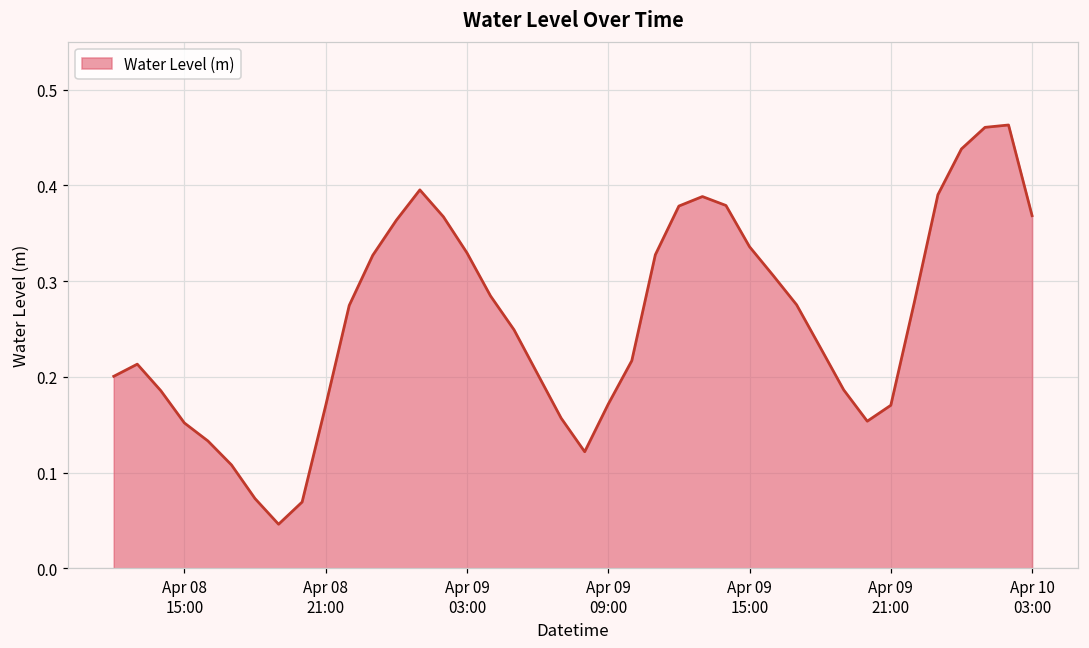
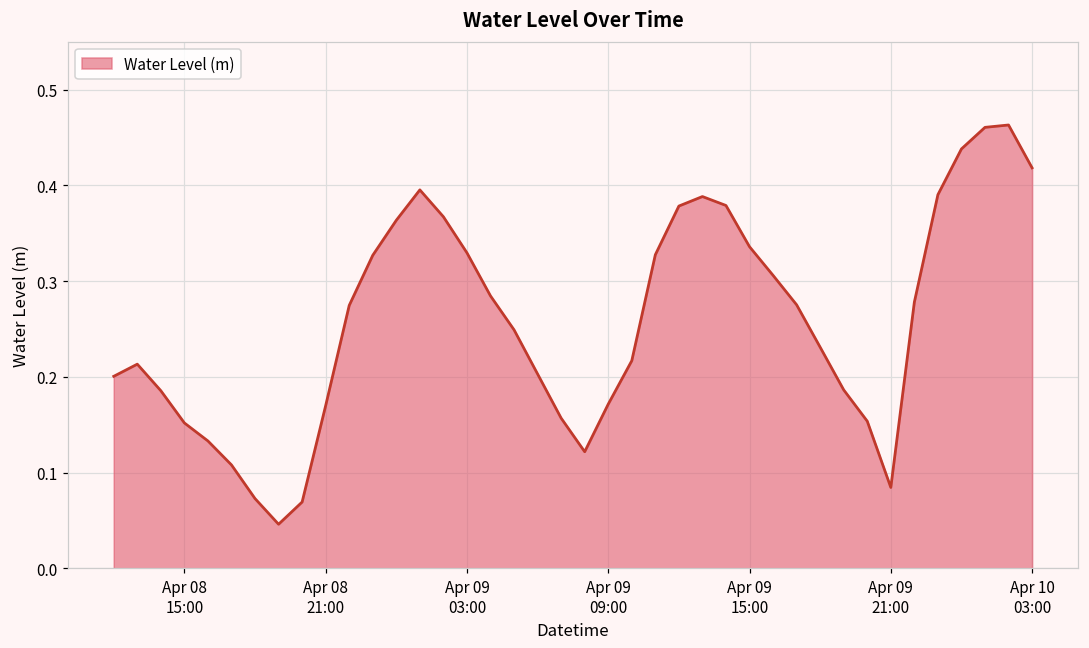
  {
    "Apr 08 15:00": 0.15,
    "Apr 08 21:00": 0.17,
    "Apr 09 03:00": 0.33,
    "Apr 09 09:00": 0.17,
    "Apr 09 15:00": 0.34,
-   "Apr 09 21:00": 0.17,
-   "Apr 10 03:00": 0.37
+   "Apr 09 21:00": 0.08,
+   "Apr 10 03:00": 0.42
  }
